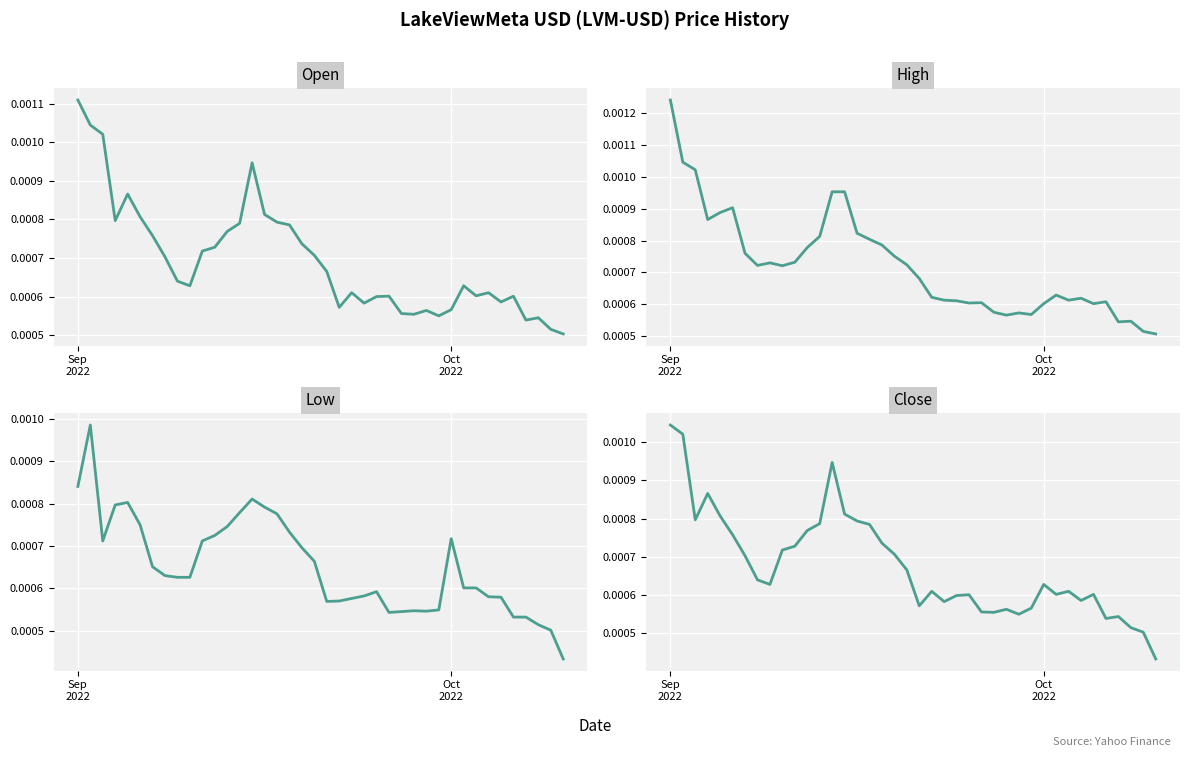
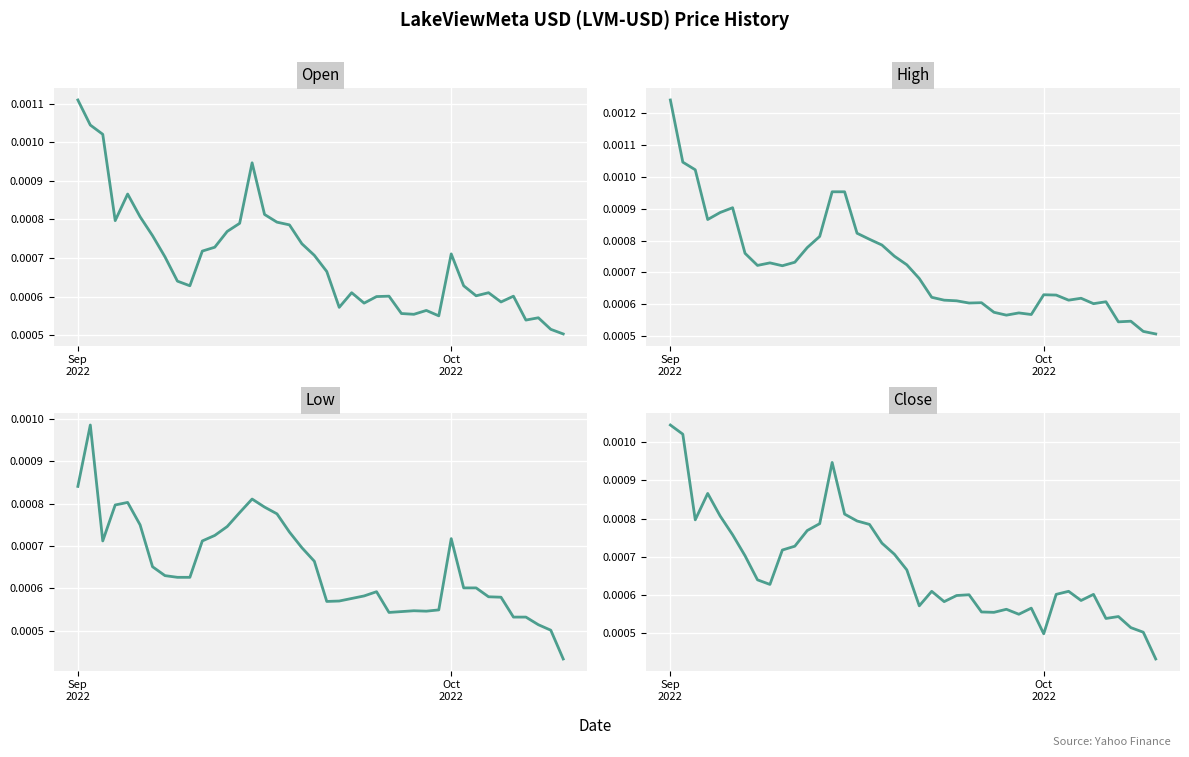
  {
    "Open": {
      "Sep 2022": 0.00111,
-     "Oct 2022": 0.00057
+     "Oct 2022": 0.00071
    },
    "High": {
      "Sep 2022": 0.00124,
-     "Oct 2022": 0.00060
+     "Oct 2022": 0.00063
    },
    "Low": {
      "Sep 2022": 0.00084,
      "Oct 2022": 0.00072
    },
    "Close": {
      "Sep 2022": 0.00105,
-     "Oct 2022": 0.00063
+     "Oct 2022": 0.00050
    }
  }
